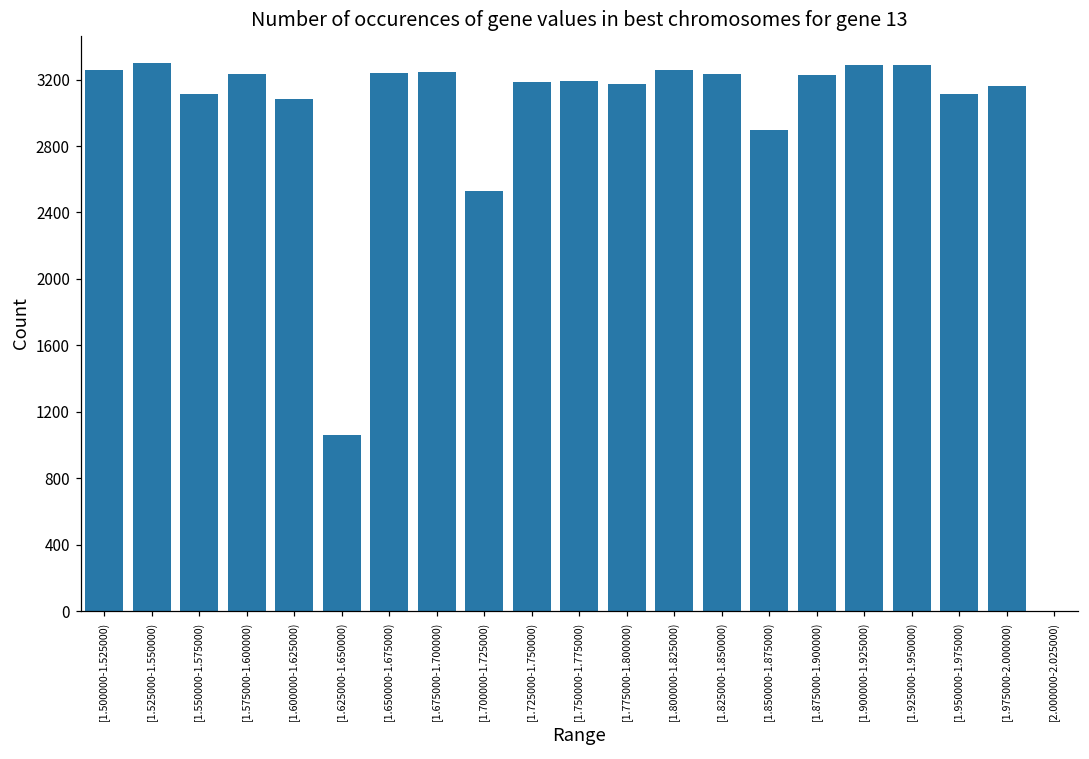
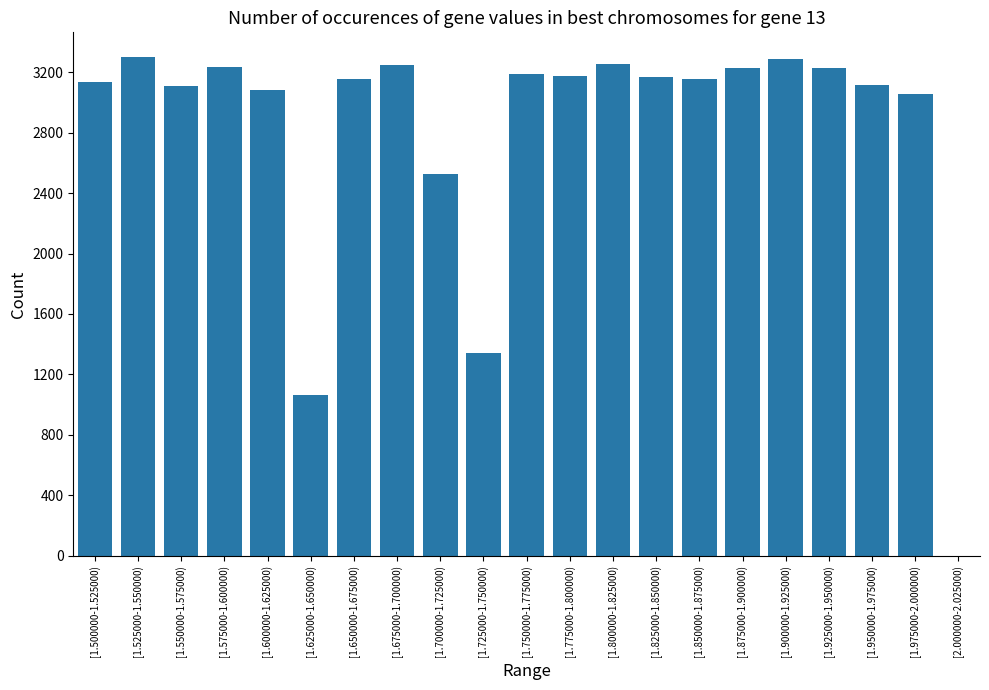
  {
-   "[1.500000-1.525000)": 3260,
+   "[1.500000-1.525000)": 3140,
    "[1.525000-1.550000)": 3300,
    "[1.550000-1.575000)": 3110,
    "[1.575000-1.600000)": 3240,
    "[1.600000-1.625000)": 3080,
    "[1.625000-1.650000)": 1060,
-   "[1.650000-1.675000)": 3240,
+   "[1.650000-1.675000)": 3150,
    "[1.675000-1.700000)": 3250,
    "[1.700000-1.725000)": 2530,
-   "[1.725000-1.750000)": 3180,
+   "[1.725000-1.750000)": 1340,
    "[1.750000-1.775000)": 3190,
    "[1.775000-1.800000)": 3180,
    "[1.800000-1.825000)": 3260,
-   "[1.825000-1.850000)": 3230,
-   "[1.850000-1.875000)": 2900,
+   "[1.825000-1.850000)": 3170,
+   "[1.850000-1.875000)": 3160,
    "[1.875000-1.900000)": 3230,
    "[1.900000-1.925000)": 3290,
-   "[1.925000-1.950000)": 3290,
+   "[1.925000-1.950000)": 3230,
    "[1.950000-1.975000)": 3120,
-   "[1.975000-2.000000)": 3160,
+   "[1.975000-2.000000)": 3060,
    "[2.000000-2.025000)": 0
  }
